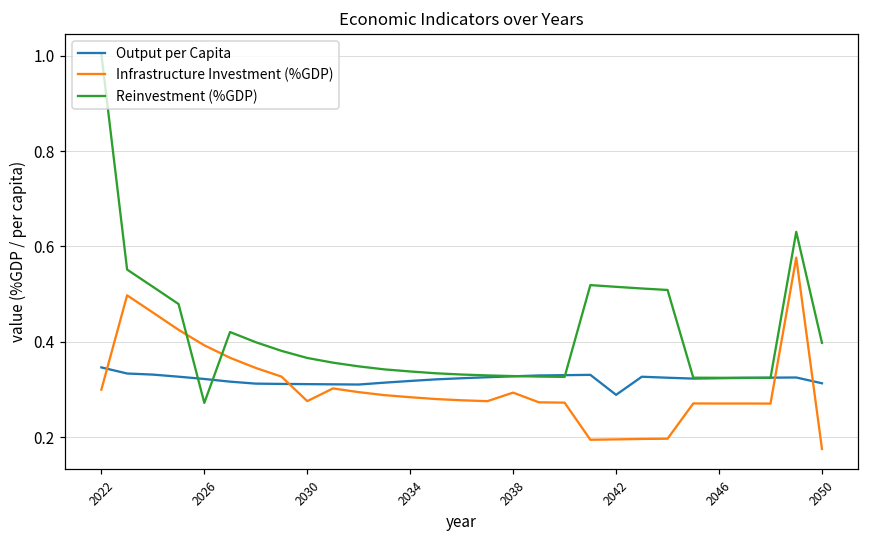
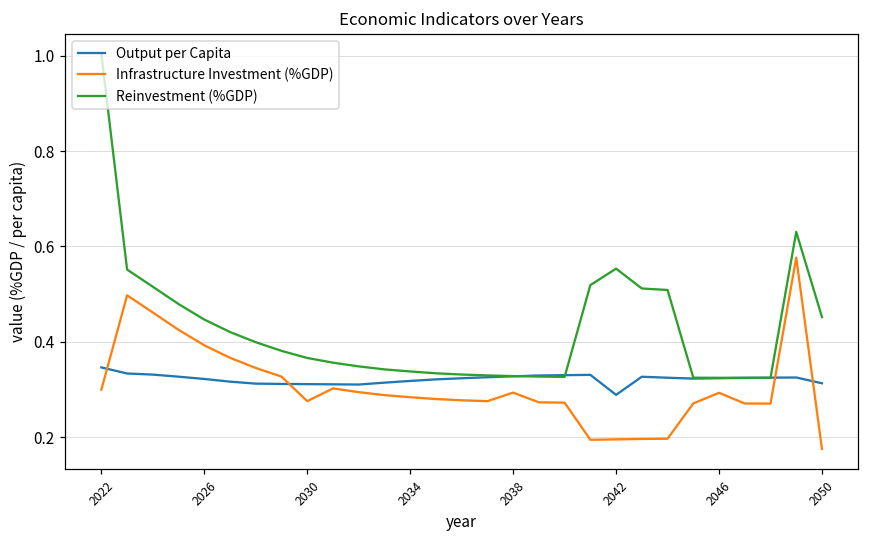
  {
    "Output per Capita": {
      "2022": 0.35,
      "2026": 0.32,
      "2030": 0.31,
      "2034": 0.32,
      "2042": 0.29,
      "2050": 0.31
    },
    "Infrastructure Investment (%GDP)": {
      "2022": 0.30,
      "2026": 0.39,
      "2030": 0.28,
      "2034": 0.28,
      "2038": 0.29,
      "2042": 0.20,
-     "2046": 0.27,
+     "2046": 0.29,
      "2050": 0.18
    },
    "Reinvestment (%GDP)": {
-     "2026": 0.27,
+     "2026": 0.45,
      "2030": 0.37,
      "2034": 0.34,
-     "2042": 0.52,
-     "2050": 0.40
+     "2042": 0.55,
+     "2050": 0.45
    }
  }
